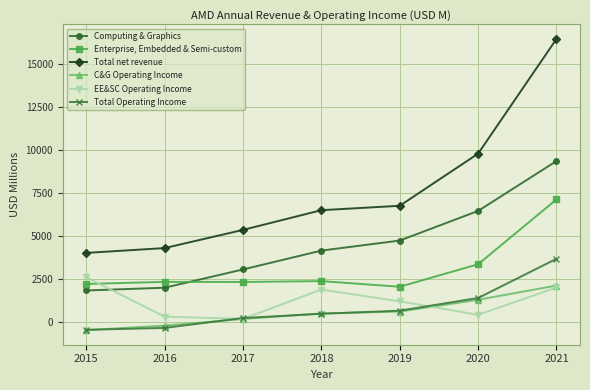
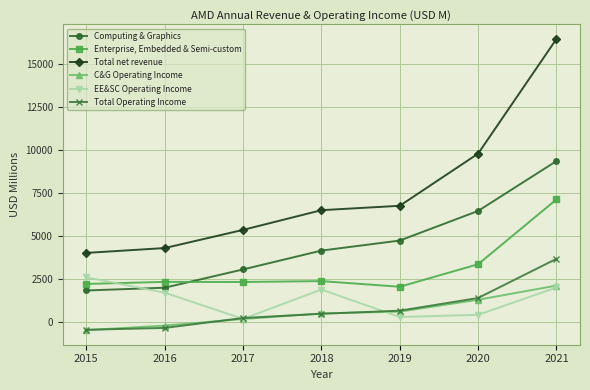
  {
    "EE&SC Operating Income": {
      "2015": 2600,
-     "2016": 300,
+     "2016": 1700,
      "2018": 1900,
-     "2019": 1200,
+     "2019": 300,
      "2020": 400
    }
  }
